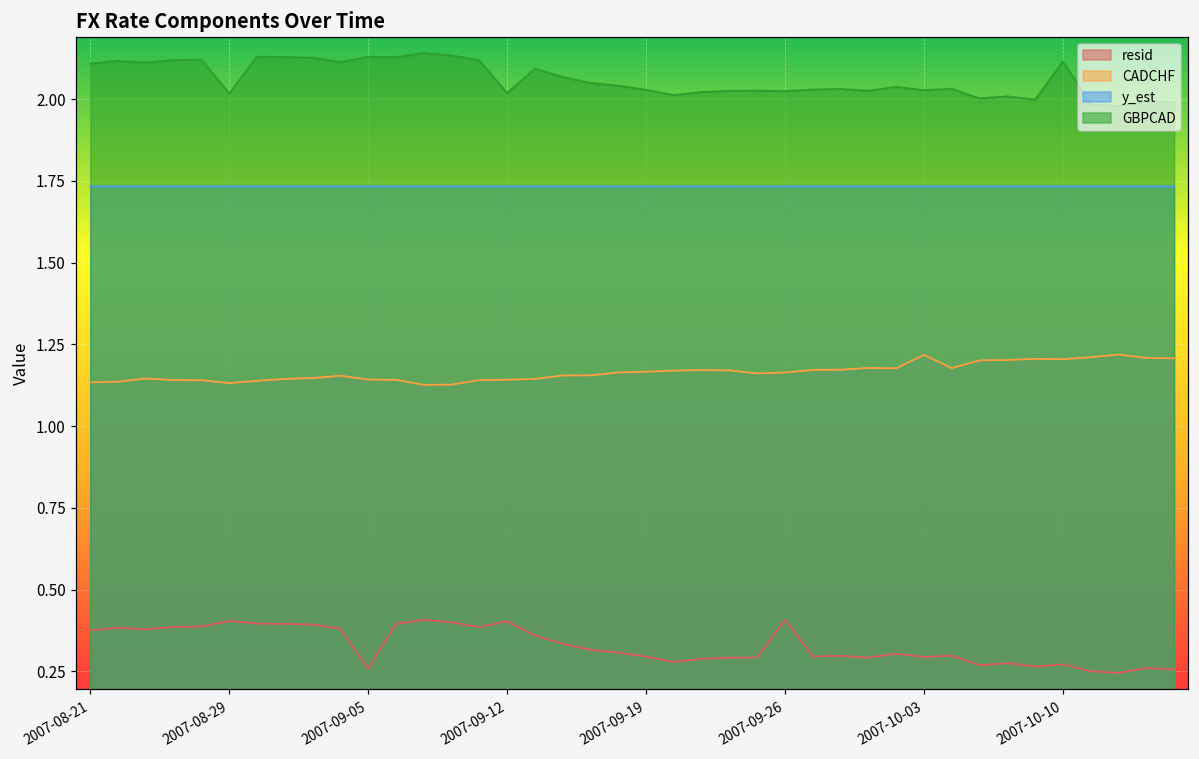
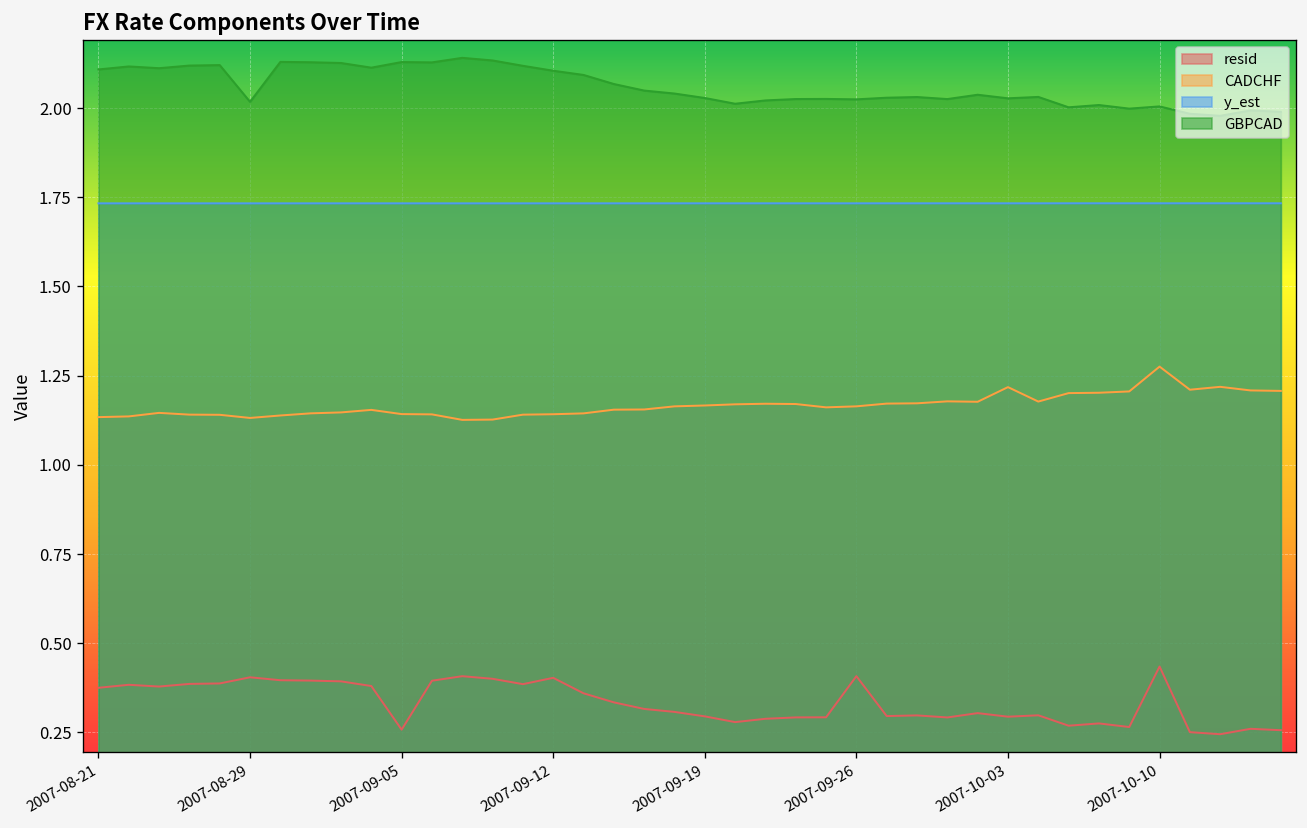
  {
    "resid": {
      "2007-08-21": 0.38,
      "2007-08-29": 0.40,
      "2007-09-05": 0.26,
      "2007-09-12": 0.40,
      "2007-09-19": 0.30,
      "2007-09-26": 0.41,
      "2007-10-03": 0.29,
-     "2007-10-10": 0.27
+     "2007-10-10": 0.43
    },
    "CADCHF": {
      "2007-08-21": 1.13,
      "2007-08-29": 1.13,
      "2007-09-05": 1.14,
      "2007-09-12": 1.14,
      "2007-09-19": 1.17,
      "2007-09-26": 1.16,
      "2007-10-03": 1.22,
-     "2007-10-10": 1.20
+     "2007-10-10": 1.28
    },
    "y_est": {
      "2007-08-21": 1.73,
      "2007-08-29": 1.73,
      "2007-09-05": 1.73,
      "2007-09-12": 1.73,
      "2007-09-19": 1.73,
      "2007-09-26": 1.73,
      "2007-10-03": 1.73,
      "2007-10-10": 1.73
    },
    "GBPCAD": {
      "2007-08-21": 2.11,
      "2007-08-29": 2.02,
      "2007-09-05": 2.13,
-     "2007-09-12": 2.02,
+     "2007-09-12": 2.10,
      "2007-09-19": 2.03,
      "2007-09-26": 2.02,
      "2007-10-03": 2.03,
-     "2007-10-10": 2.12
+     "2007-10-10": 2.00
    }
  }
